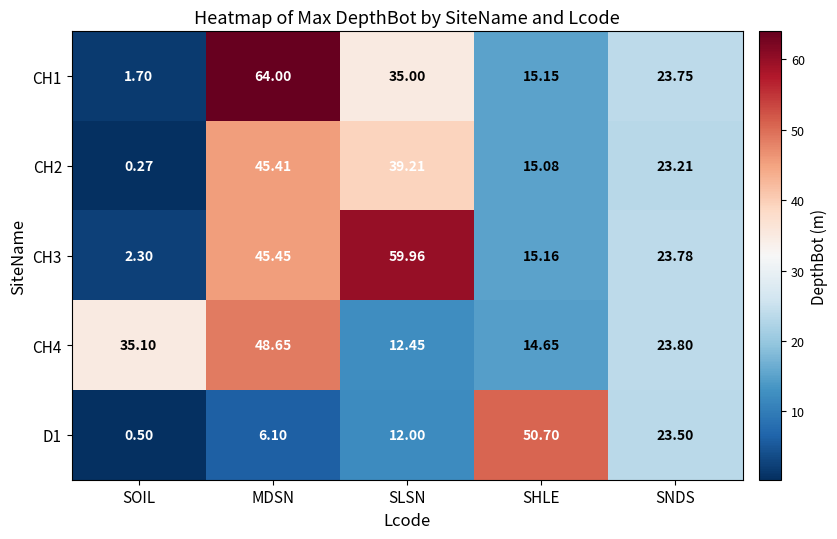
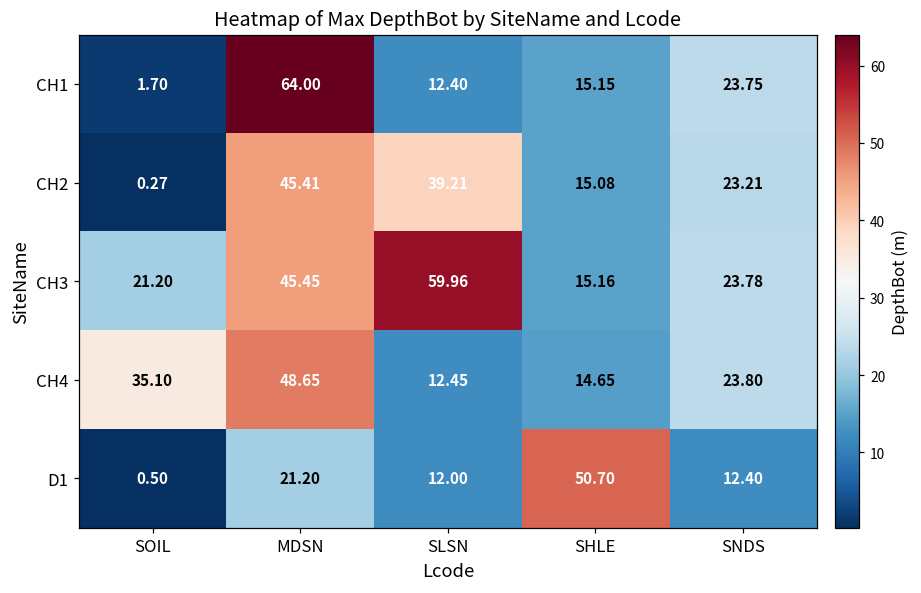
  {
    "CH1": {
      "SOIL": 1.70,
      "MDSN": 64.00,
-     "SLSN": 35.00,
+     "SLSN": 12.40,
      "SHLE": 15.15,
      "SNDS": 23.75
    },
    "CH2": {
      "SOIL": 0.27,
      "MDSN": 45.41,
      "SLSN": 39.21,
      "SHLE": 15.08,
      "SNDS": 23.21
    },
    "CH3": {
-     "SOIL": 2.30,
+     "SOIL": 21.20,
      "MDSN": 45.45,
      "SLSN": 59.96,
      "SHLE": 15.16,
      "SNDS": 23.78
    },
    "CH4": {
      "SOIL": 35.10,
      "MDSN": 48.65,
      "SLSN": 12.45,
      "SHLE": 14.65,
      "SNDS": 23.80
    },
    "D1": {
      "SOIL": 0.50,
-     "MDSN": 6.10,
+     "MDSN": 21.20,
      "SLSN": 12.00,
      "SHLE": 50.70,
-     "SNDS": 23.50
+     "SNDS": 12.40
    }
  }
